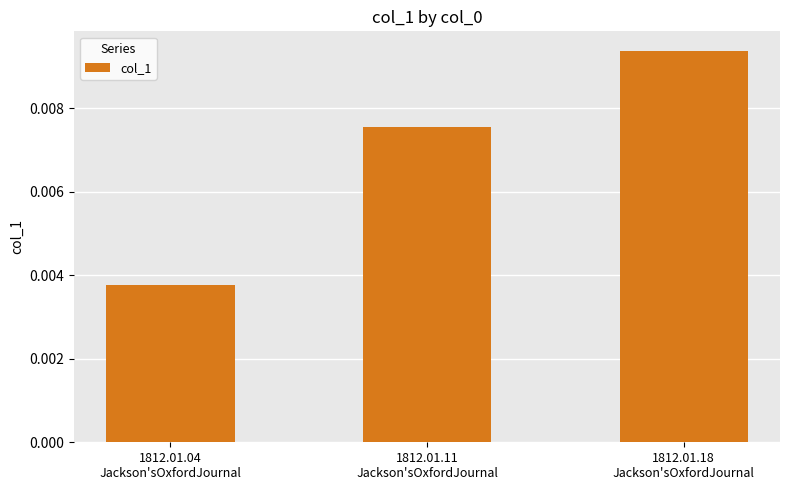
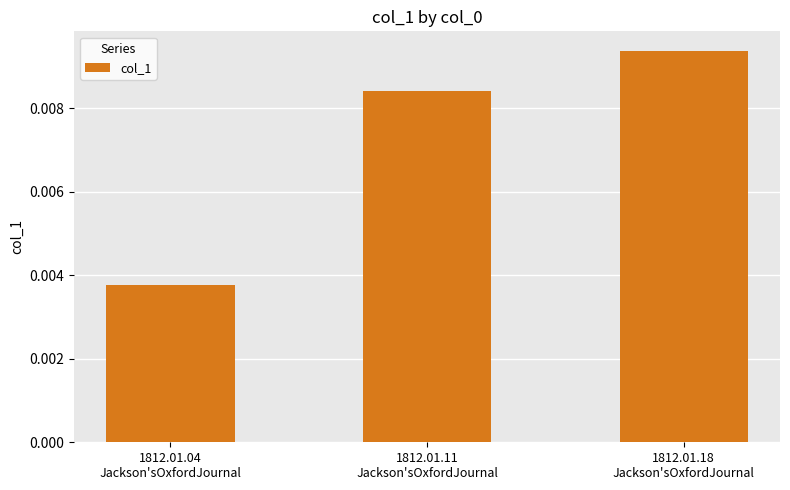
  {
    "1812.01.04 Jackson'sOxfordJournal": 0.0038,
-   "1812.01.11 Jackson'sOxfordJournal": 0.0075,
+   "1812.01.11 Jackson'sOxfordJournal": 0.0084,
    "1812.01.18 Jackson'sOxfordJournal": 0.0094
  }
